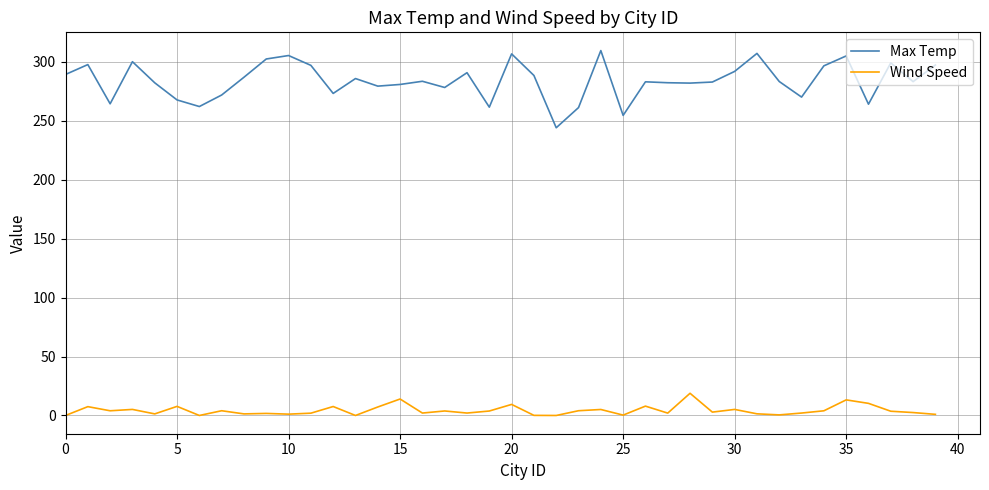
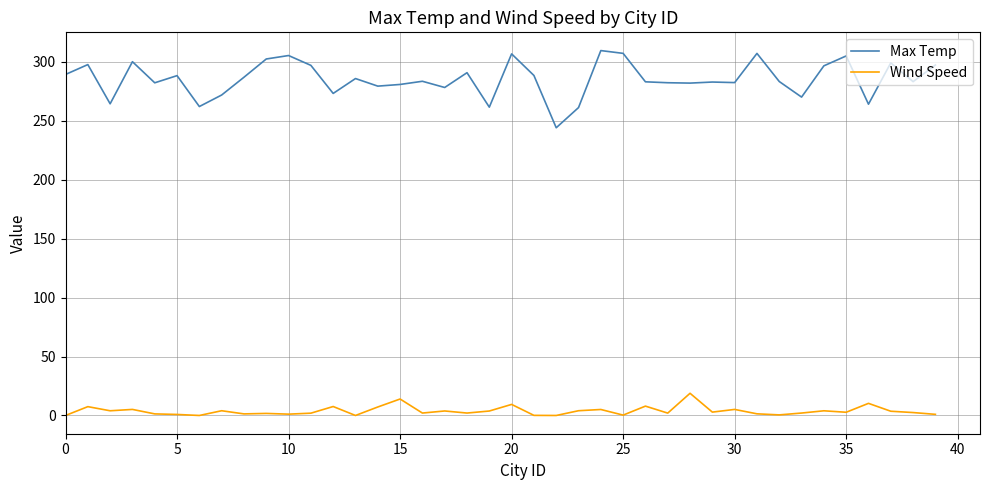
  {
    "Max Temp": {
      "0": 289,
-     "5": 268,
+     "5": 288,
      "10": 305,
      "15": 281,
      "20": 307,
-     "25": 255,
-     "30": 292
+     "25": 307,
+     "30": 282
    },
    "Wind Speed": {
      "0": 0,
-     "5": 8,
+     "5": 1,
      "10": 1,
      "15": 14,
      "20": 9,
      "25": 0,
      "30": 5,
-     "35": 13
+     "35": 3
    }
  }
